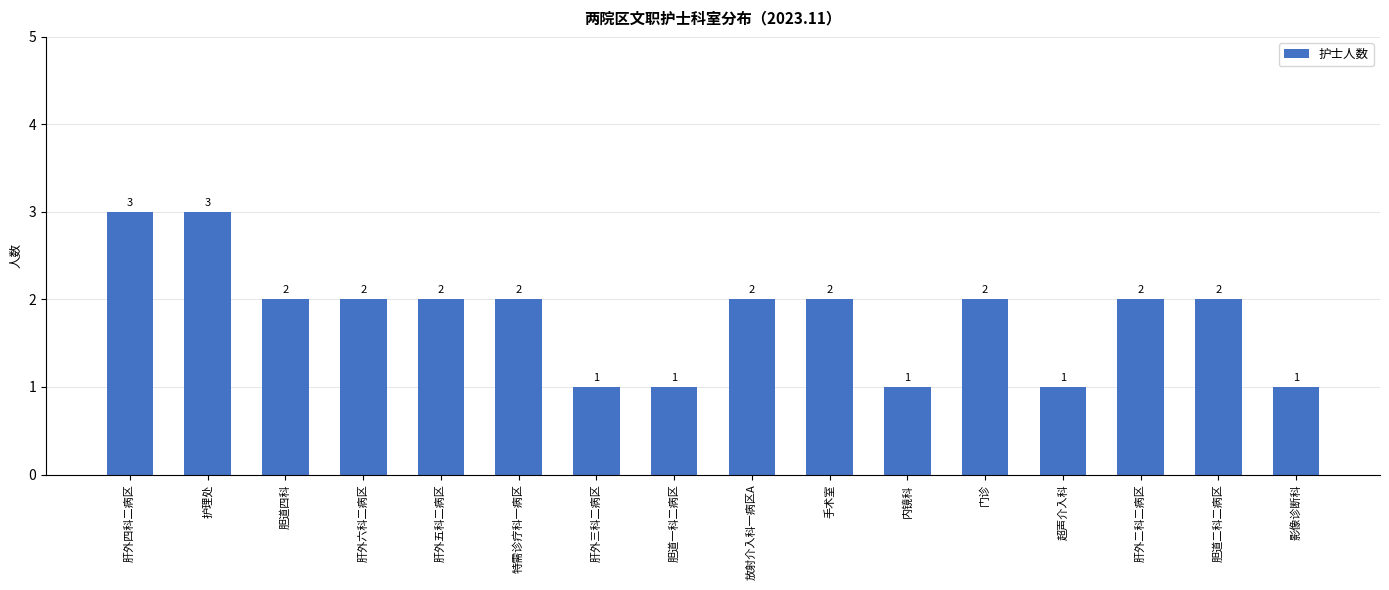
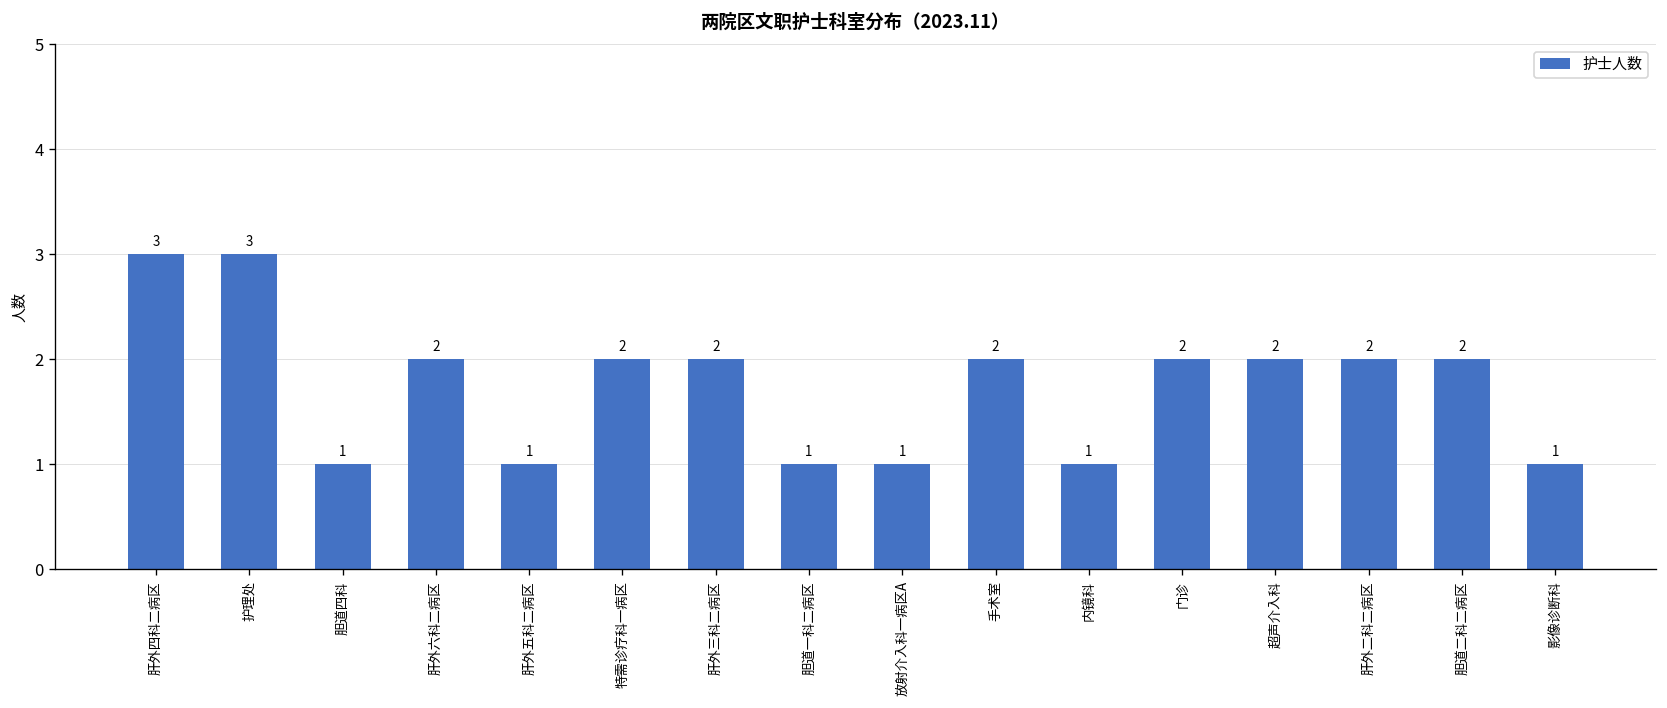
  {
    "肝外四科二病区": 3,
    "护理处": 3,
-   "胆道四科": 2,
+   "胆道四科": 1,
    "肝外六科二病区": 2,
-   "肝外五科二病区": 2,
+   "肝外五科二病区": 1,
    "特需诊疗科一病区": 2,
-   "肝外三科二病区": 1,
+   "肝外三科二病区": 2,
    "胆道一科二病区": 1,
-   "放射介入科一病区A": 2,
+   "放射介入科一病区A": 1,
    "手术室": 2,
    "内镜科": 1,
    "门诊": 2,
-   "超声介入科": 1,
+   "超声介入科": 2,
    "肝外二科二病区": 2,
    "胆道二科二病区": 2,
    "影像诊断科": 1
  }
